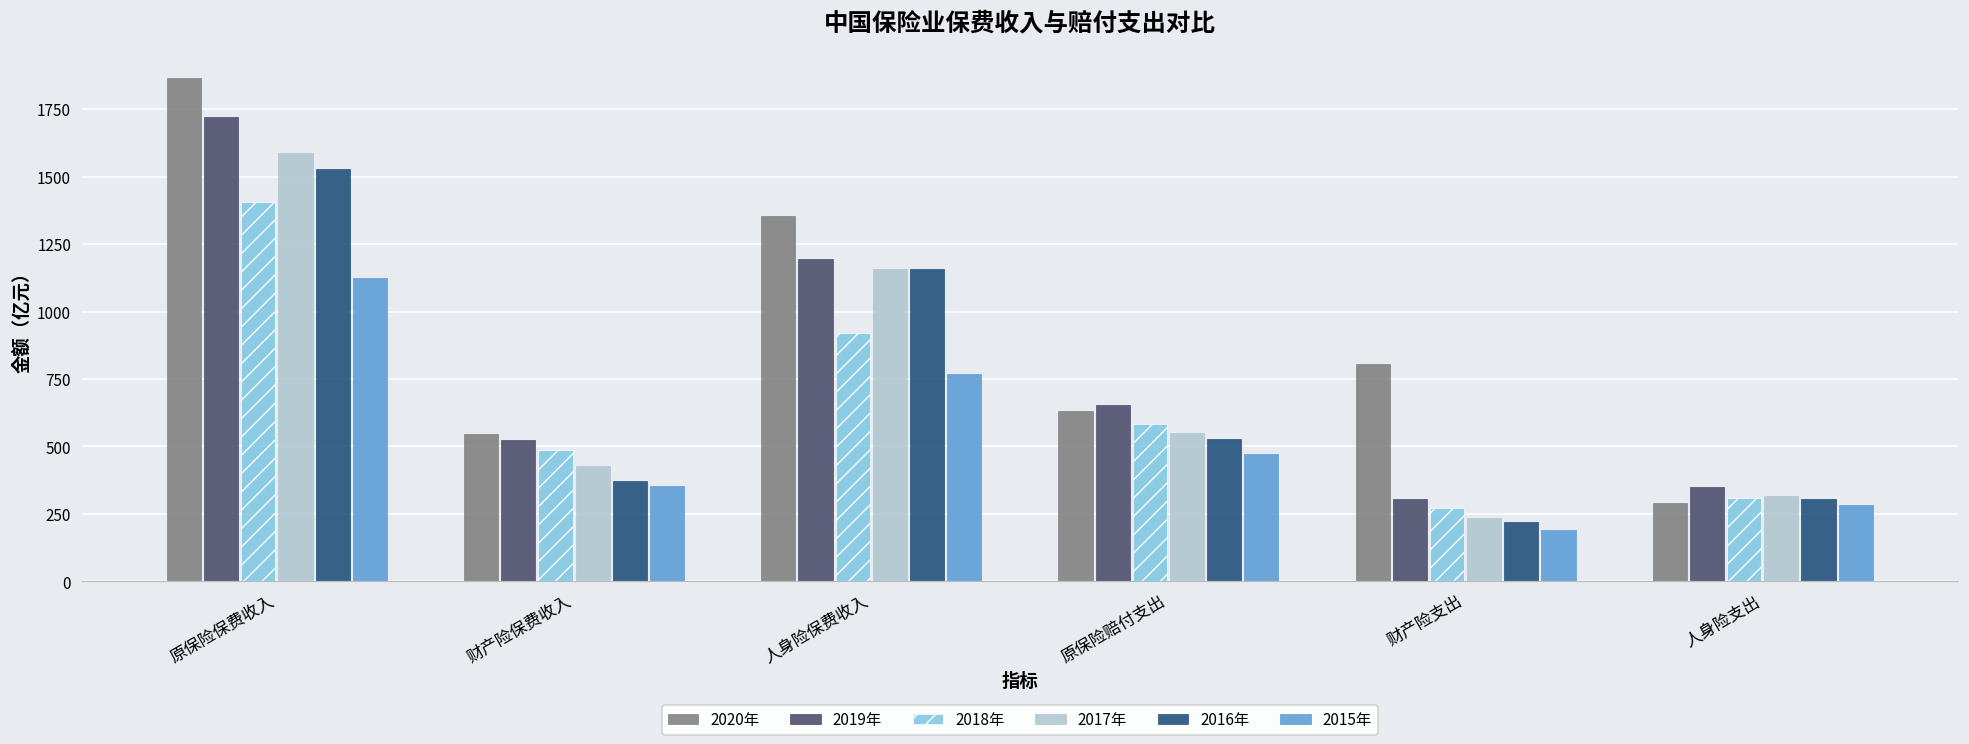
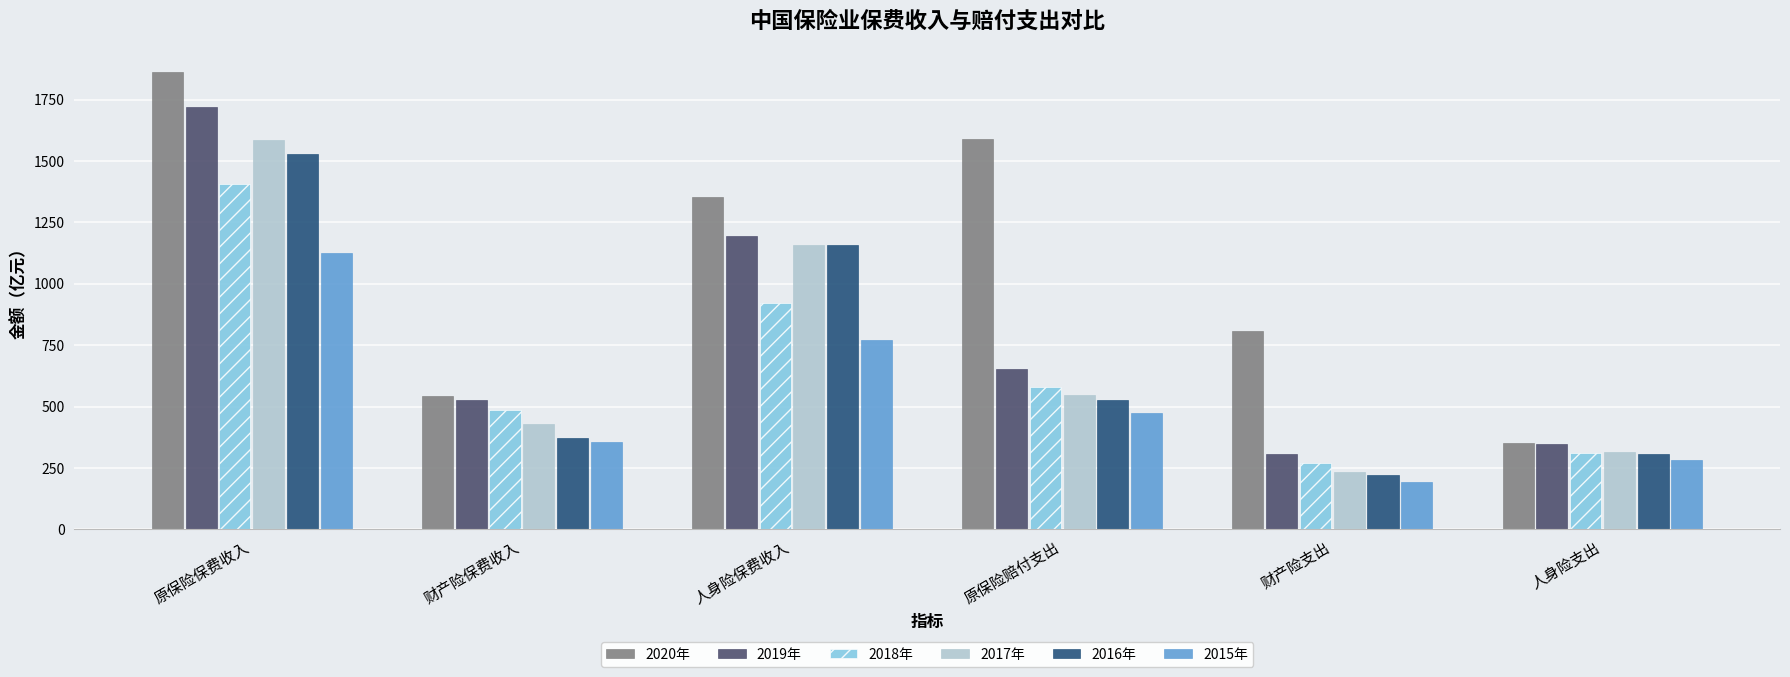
  {
    "2020年": {
      "原保险保费收入": 1860,
      "财产险保费收入": 540,
      "人身险保费收入": 1360,
-     "原保险赔付支出": 630,
+     "原保险赔付支出": 1590,
      "财产险支出": 810,
-     "人身险支出": 290
+     "人身险支出": 350
    }
  }
